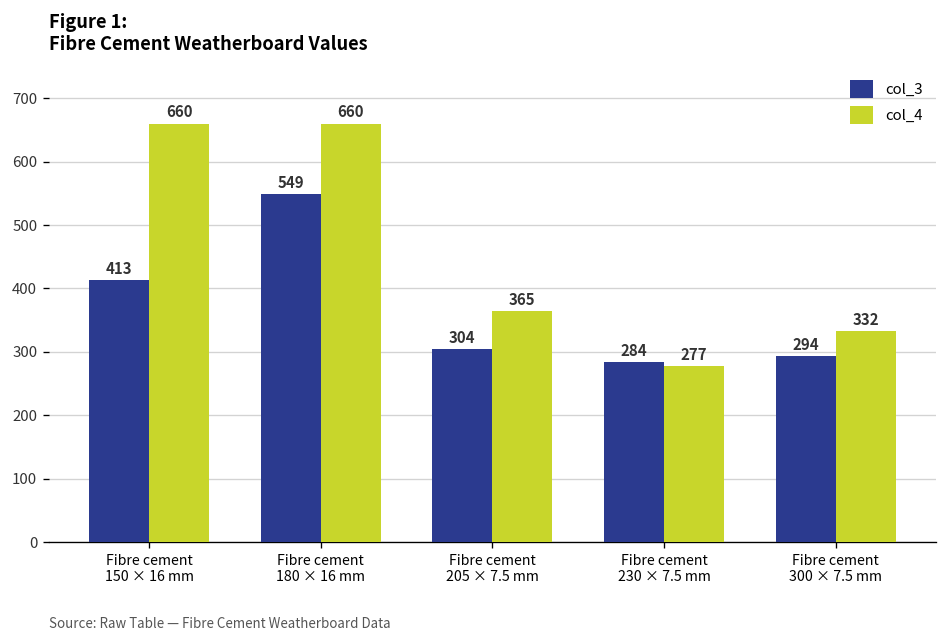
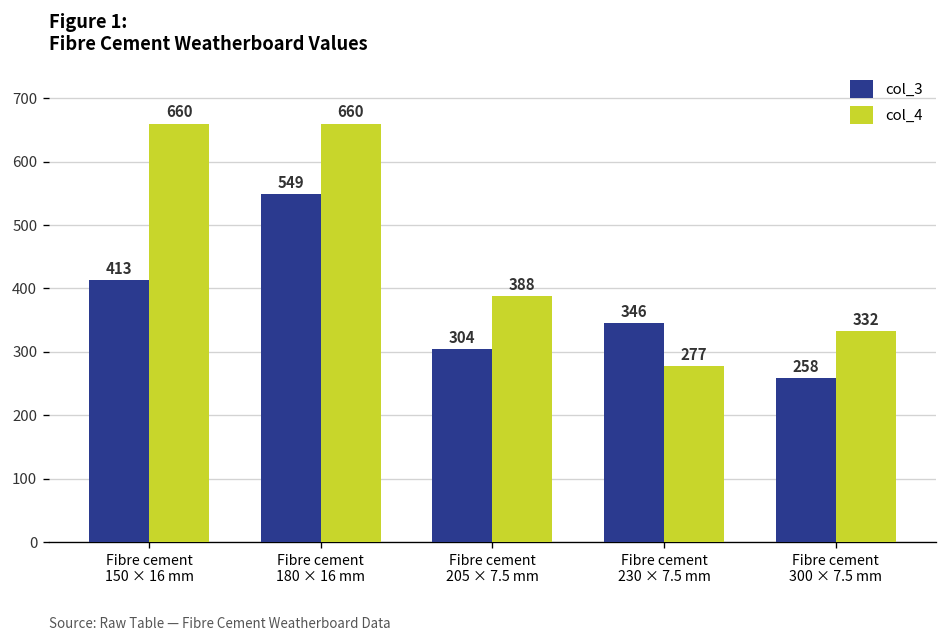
  {
    "col_3": {
      "Fibre cement 150 × 16 mm": 413,
      "Fibre cement 180 × 16 mm": 549,
      "Fibre cement 205 × 7.5 mm": 304,
-     "Fibre cement 230 × 7.5 mm": 284,
-     "Fibre cement 300 × 7.5 mm": 294
+     "Fibre cement 230 × 7.5 mm": 346,
+     "Fibre cement 300 × 7.5 mm": 258
    },
    "col_4": {
      "Fibre cement 150 × 16 mm": 660,
      "Fibre cement 180 × 16 mm": 660,
-     "Fibre cement 205 × 7.5 mm": 365,
+     "Fibre cement 205 × 7.5 mm": 388,
      "Fibre cement 230 × 7.5 mm": 277,
      "Fibre cement 300 × 7.5 mm": 332
    }
  }
